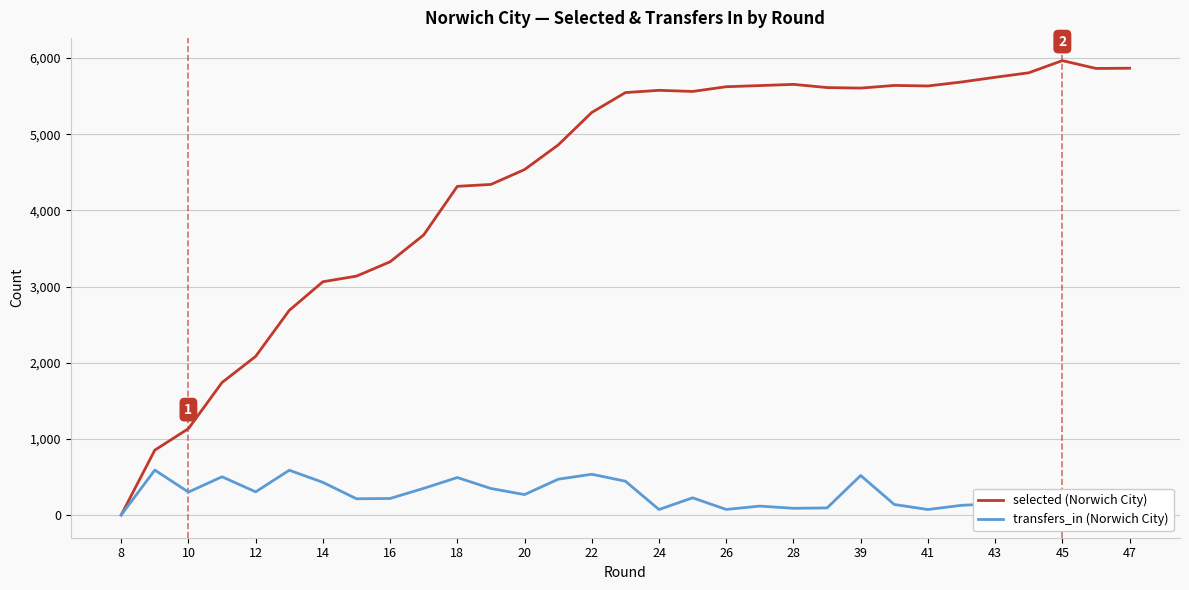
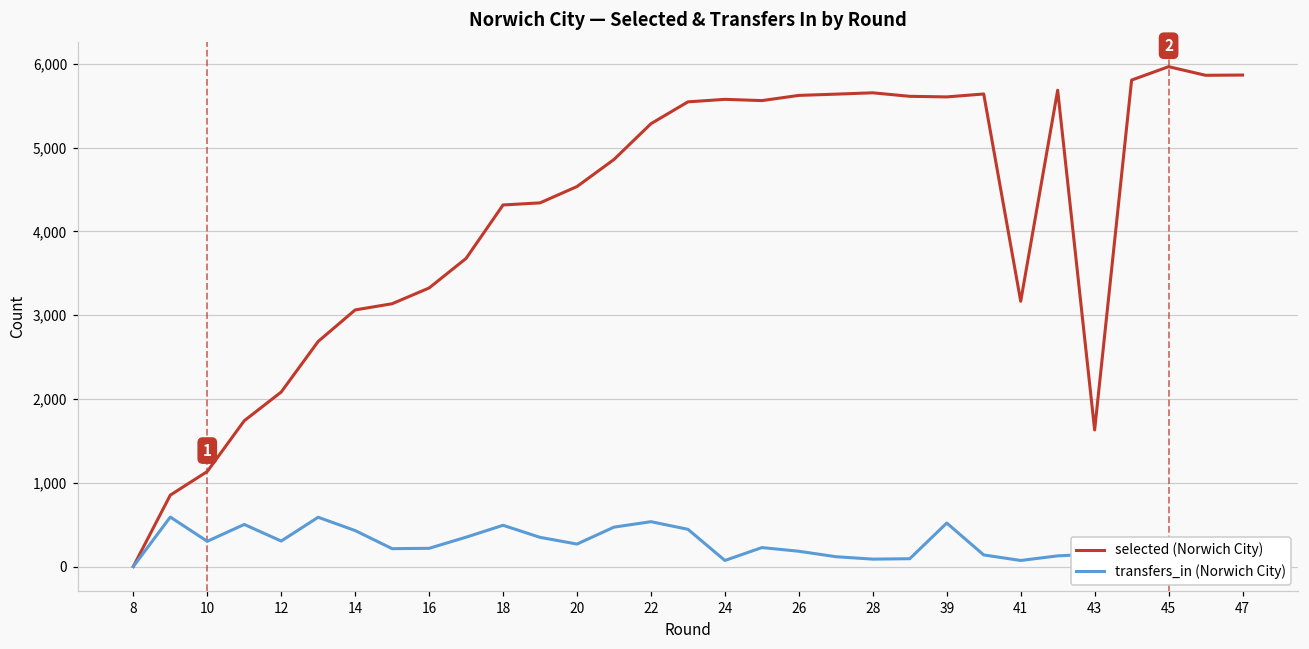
  {
    "selected (Norwich City)": {
      "12": "2,100",
      "14": "3,100",
      "16": "3,300",
      "18": "4,300",
      "20": "4,500",
      "22": "5,300",
      "24": "5,600",
      "26": "5,600",
      "28": "5,700",
      "39": "5,600",
-     "41": "5,600",
-     "43": "5,700",
+     "41": "3,200",
+     "43": "1,600",
      "47": "5,900"
    },
    "transfers_in (Norwich City)": {
      "10": "300",
      "12": "300",
      "14": "400",
      "16": "200",
      "18": "500",
      "20": "300",
      "22": "500",
      "24": "100",
-     "26": "100",
+     "26": "200",
      "28": "100",
      "39": "500",
      "41": "100"
    }
  }
